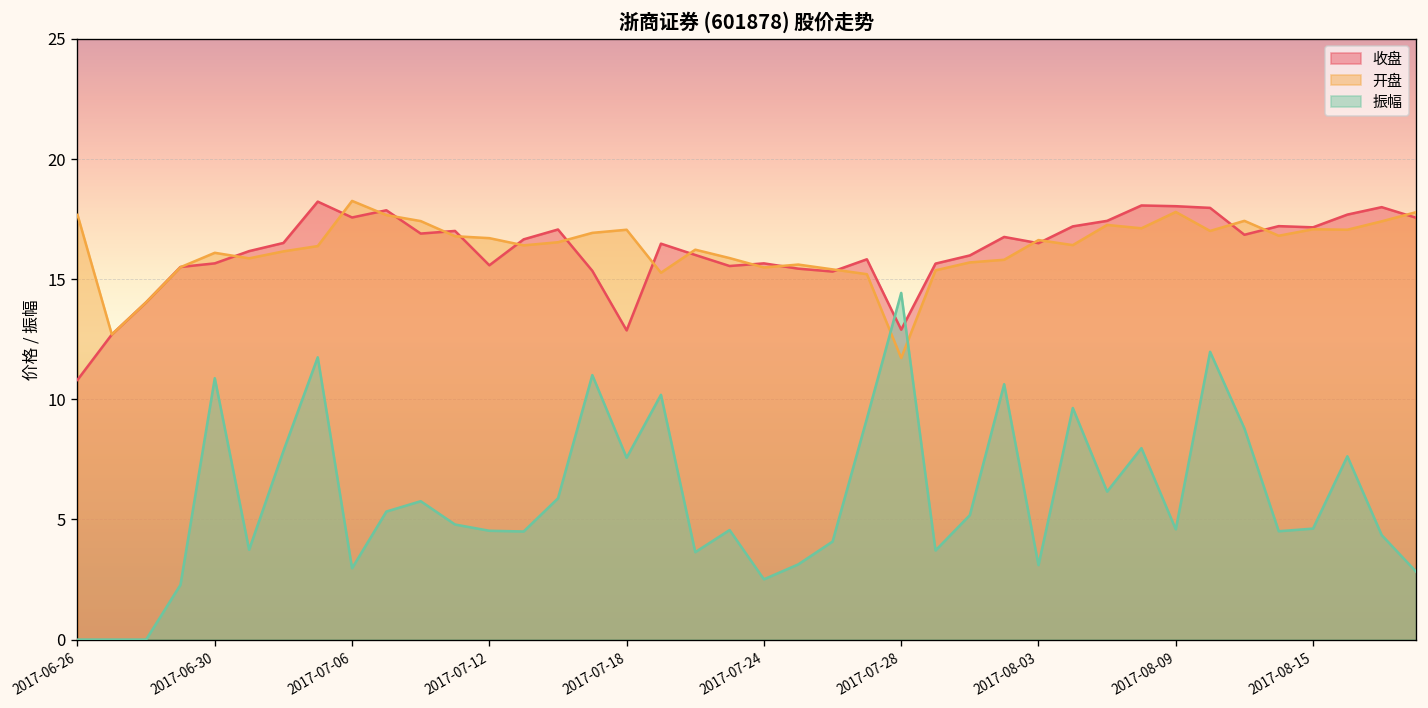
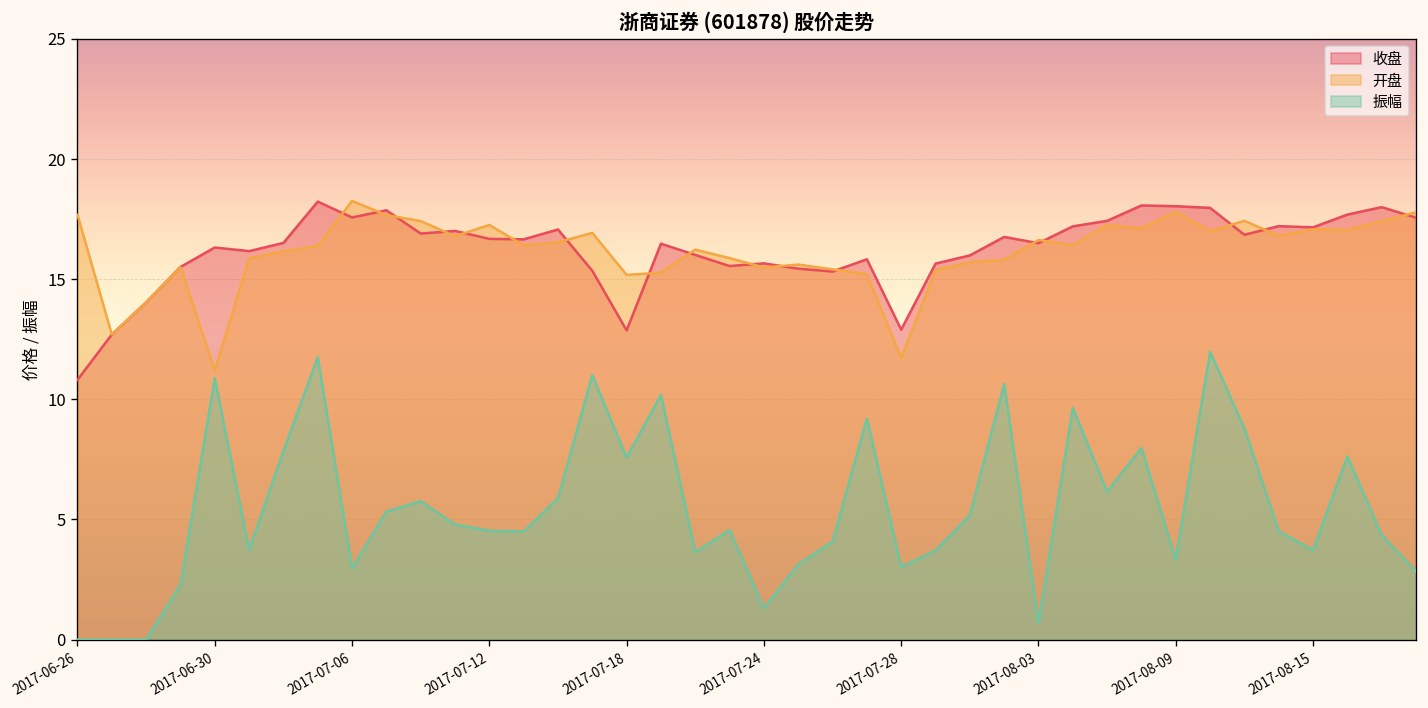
  {
    "收盘": {
      "2017-06-26": 10.8,
-     "2017-06-30": 15.7,
+     "2017-06-30": 16.3,
      "2017-07-06": 17.6,
-     "2017-07-12": 15.6,
+     "2017-07-12": 16.7,
      "2017-07-18": 12.9,
      "2017-07-24": 15.7,
      "2017-07-28": 12.9,
      "2017-08-03": 16.5,
      "2017-08-09": 18.0
    },
    "开盘": {
      "2017-06-26": 17.7,
-     "2017-06-30": 16.1,
+     "2017-06-30": 11.2,
      "2017-07-06": 18.3,
-     "2017-07-12": 16.7,
-     "2017-07-18": 17.1,
+     "2017-07-12": 17.3,
+     "2017-07-18": 15.2,
      "2017-07-24": 15.5,
      "2017-07-28": 11.7,
      "2017-08-03": 16.6,
      "2017-08-09": 17.8
    },
    "振幅": {
      "2017-06-26": 0.0,
      "2017-06-30": 10.9,
      "2017-07-06": 3.0,
      "2017-07-12": 4.5,
      "2017-07-18": 7.6,
-     "2017-07-24": 2.5,
-     "2017-07-28": 14.4,
-     "2017-08-03": 3.1,
-     "2017-08-09": 4.6,
-     "2017-08-15": 4.6
+     "2017-07-24": 1.3,
+     "2017-07-28": 3.0,
+     "2017-08-03": 0.7,
+     "2017-08-09": 3.3,
+     "2017-08-15": 3.7
    }
  }
